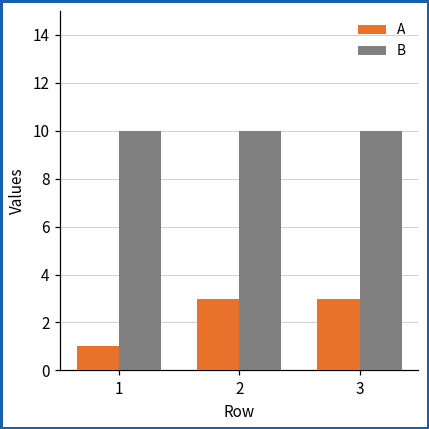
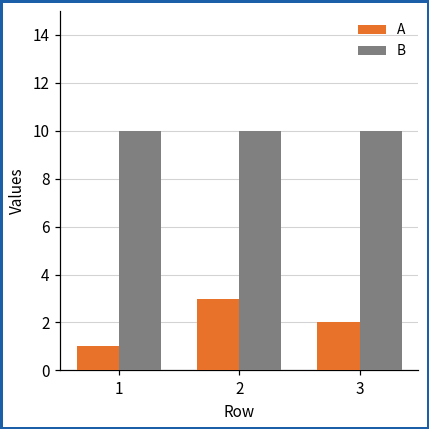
  {
    "A": {
      "1": 1,
      "2": 3,
-     "3": 3
+     "3": 2
    },
    "B": {
      "1": 10,
      "2": 10,
      "3": 10
    }
  }
